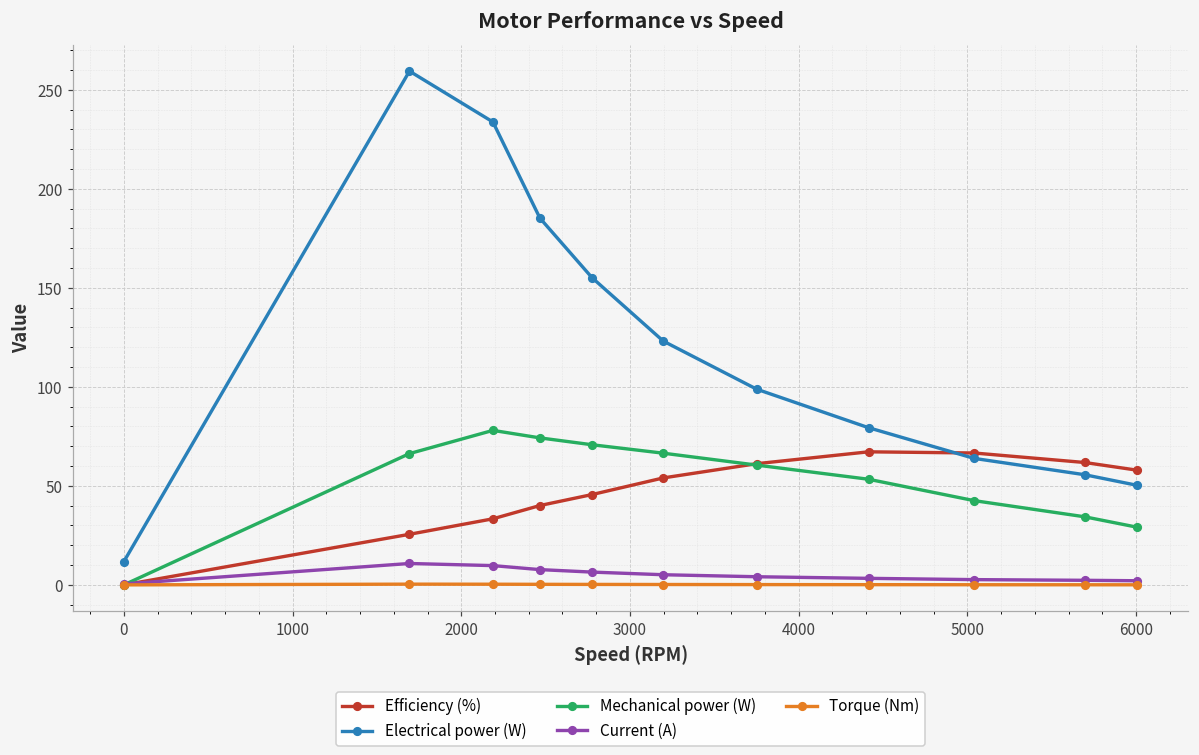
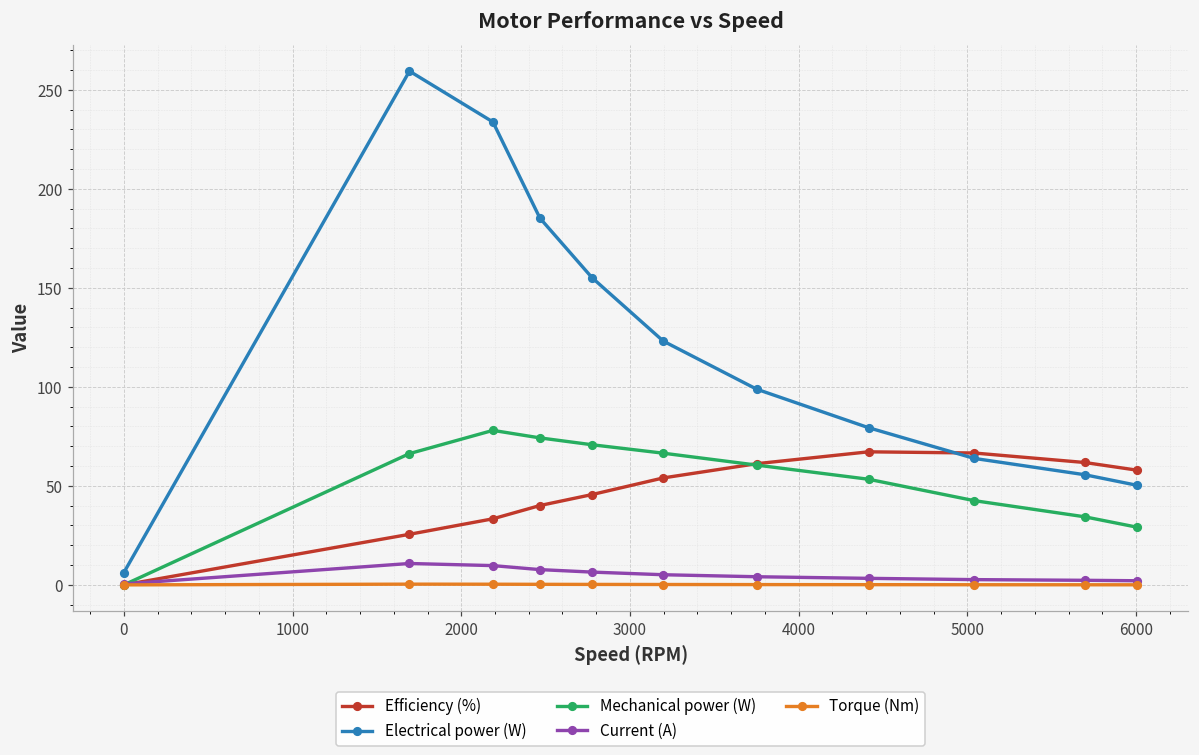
  {
    "Electrical power (W)": {
-     "0": 12
+     "0": 6
    }
  }
